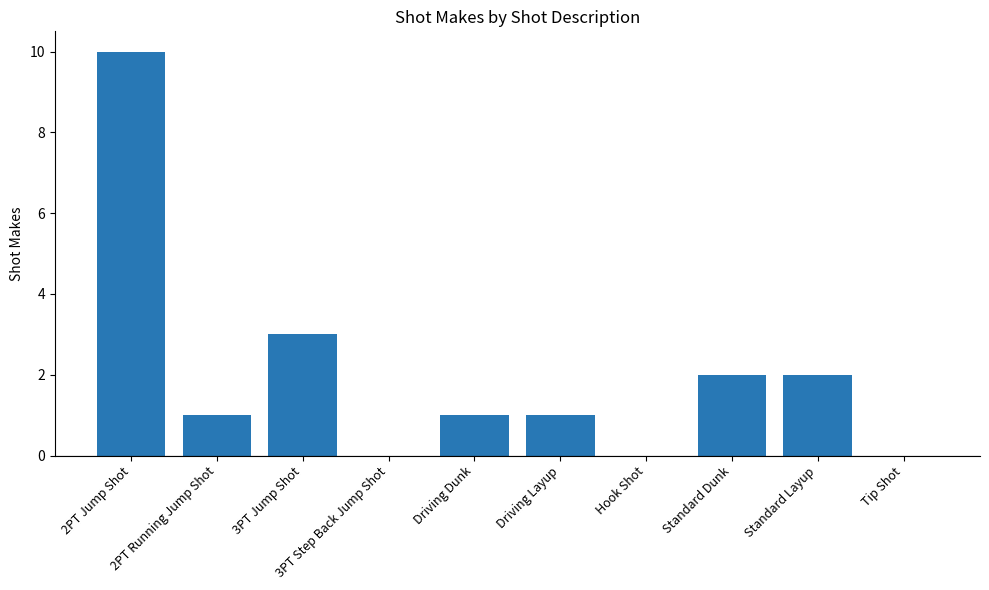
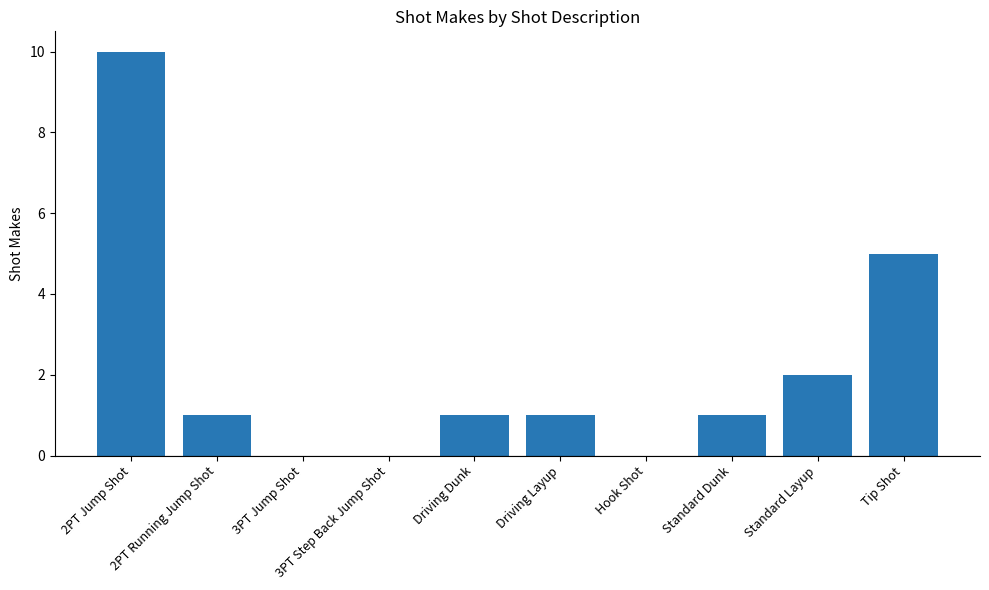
  {
    "2PT Jump Shot": 10,
    "2PT Running Jump Shot": 1,
-   "3PT Jump Shot": 3,
+   "3PT Jump Shot": 0,
    "3PT Step Back Jump Shot": 0,
    "Driving Dunk": 1,
    "Driving Layup": 1,
    "Hook Shot": 0,
-   "Standard Dunk": 2,
+   "Standard Dunk": 1,
    "Standard Layup": 2,
-   "Tip Shot": 0
+   "Tip Shot": 5
  }
